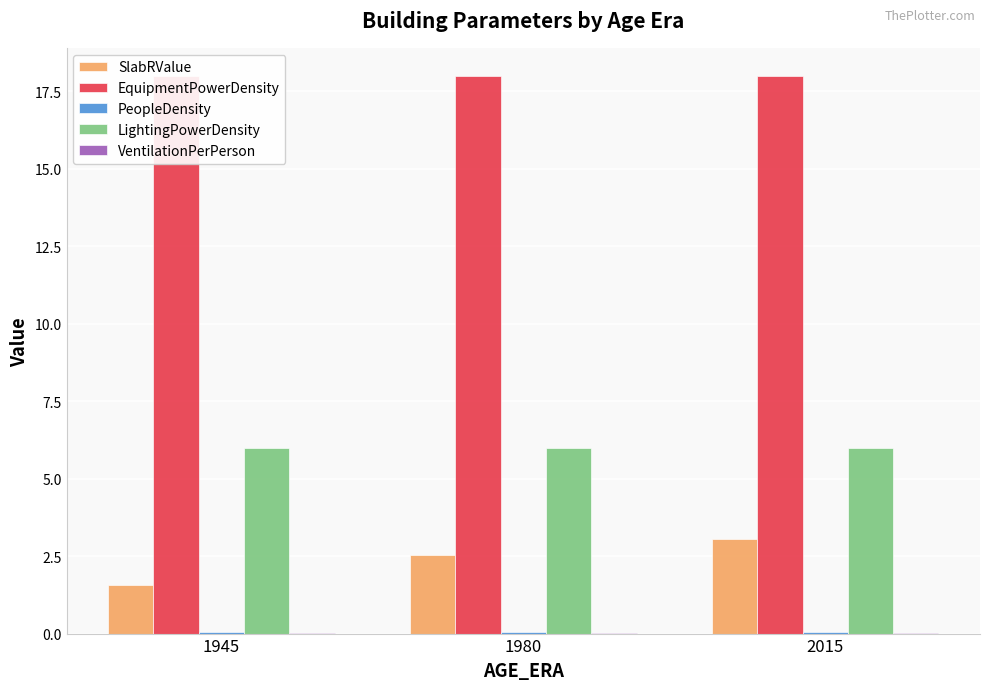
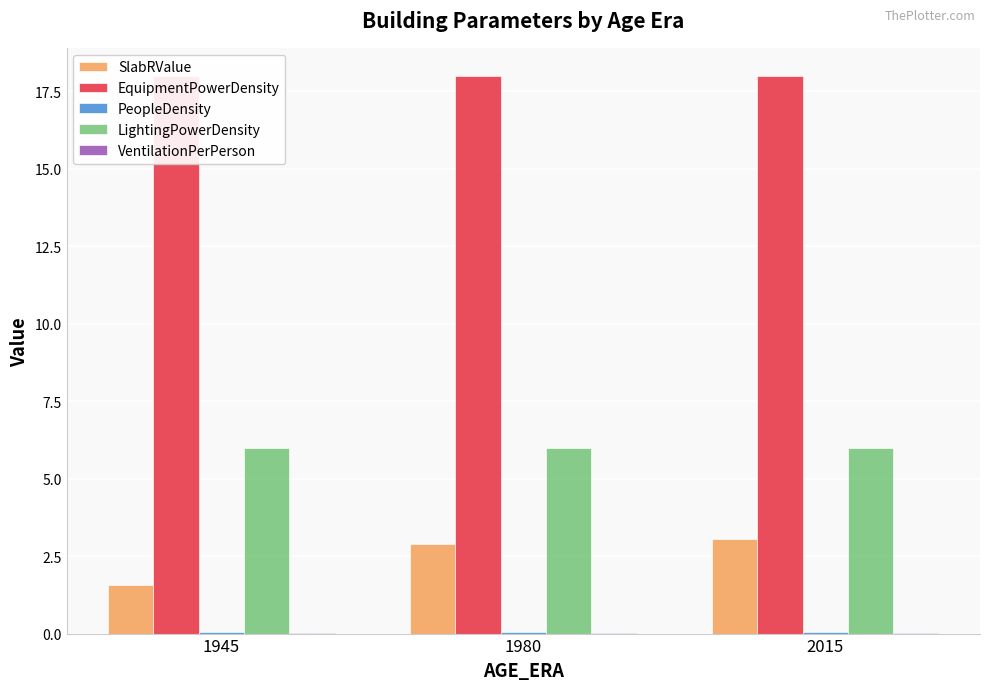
  {
    "SlabRValue": {
      "1945": 1.6,
-     "1980": 2.6,
+     "1980": 2.9,
      "2015": 3.0
    },
    "EquipmentPowerDensity": {
      "1980": 18.0,
      "2015": 18.0
    },
    "LightingPowerDensity": {
      "1945": 6.0,
      "1980": 6.0,
      "2015": 6.0
    }
  }
